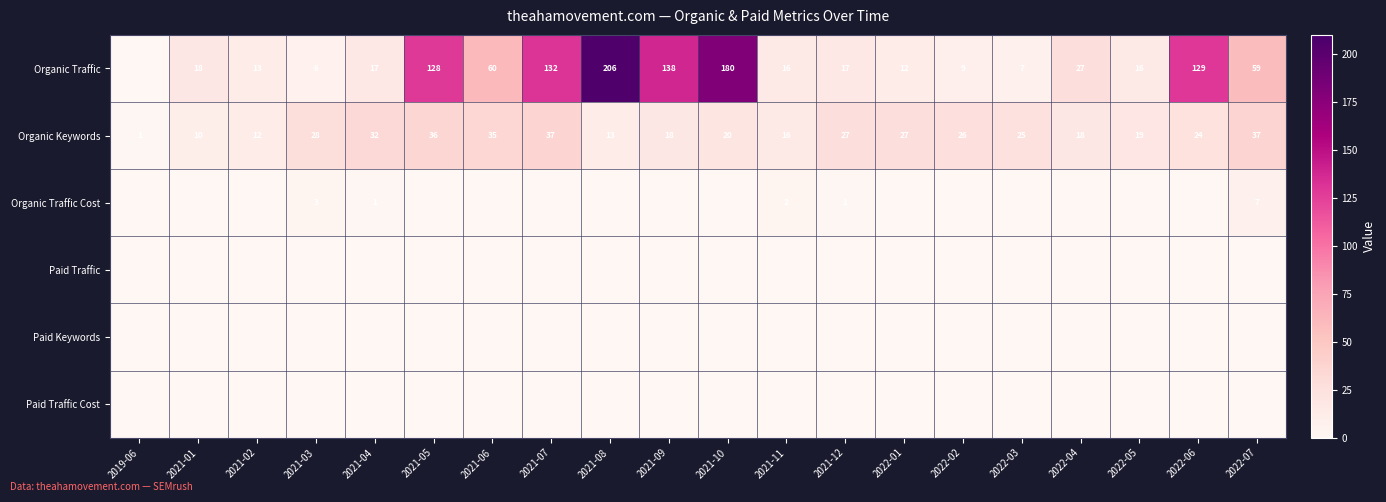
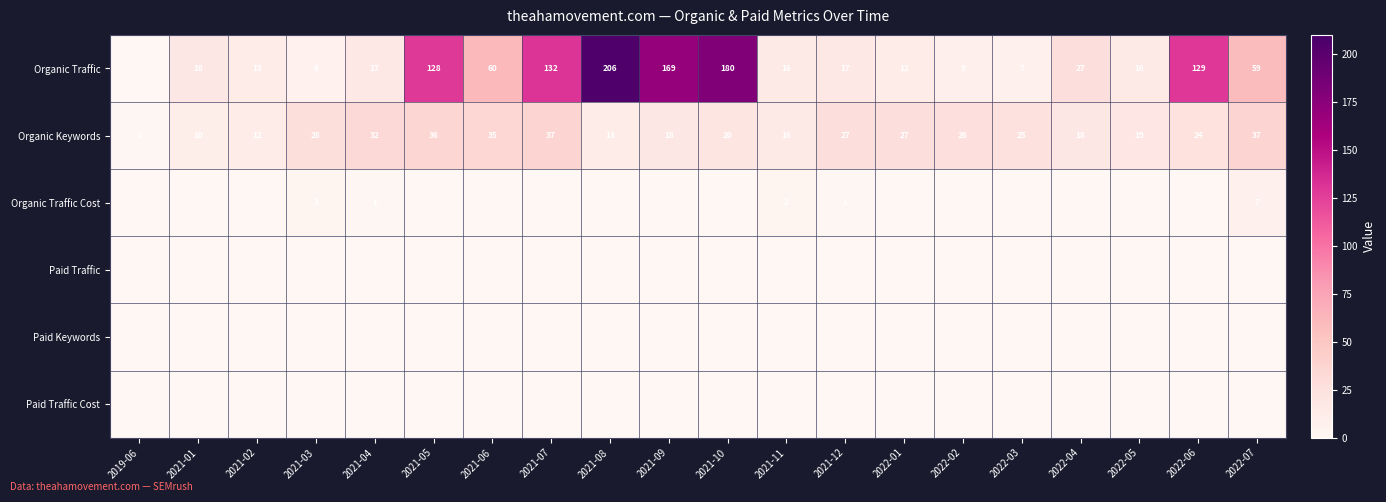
  {
    "Organic Traffic": {
      "2021-05": 128,
      "2021-06": 60,
      "2021-07": 132,
      "2021-08": 206,
-     "2021-09": 138,
+     "2021-09": 169,
      "2021-10": 180,
      "2022-06": 129,
      "2022-07": 59
    }
  }
